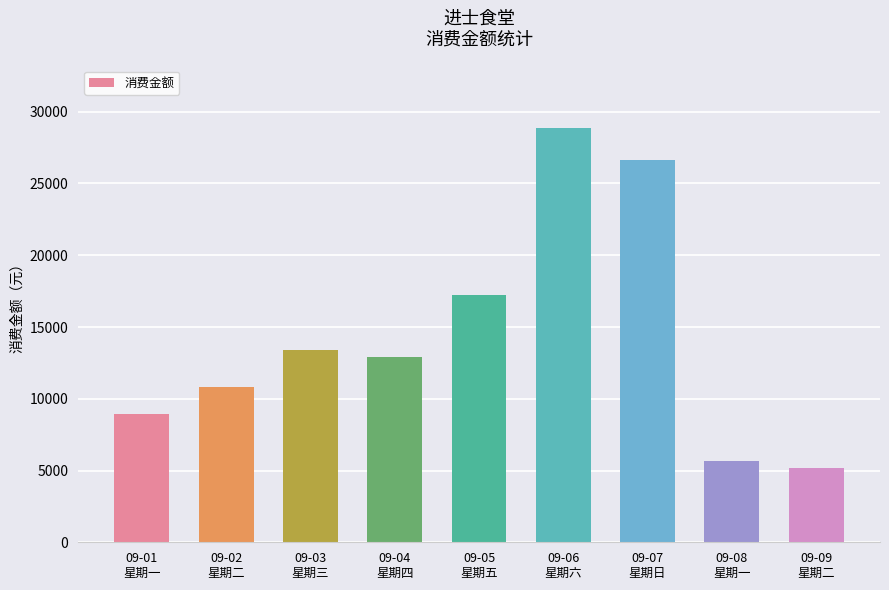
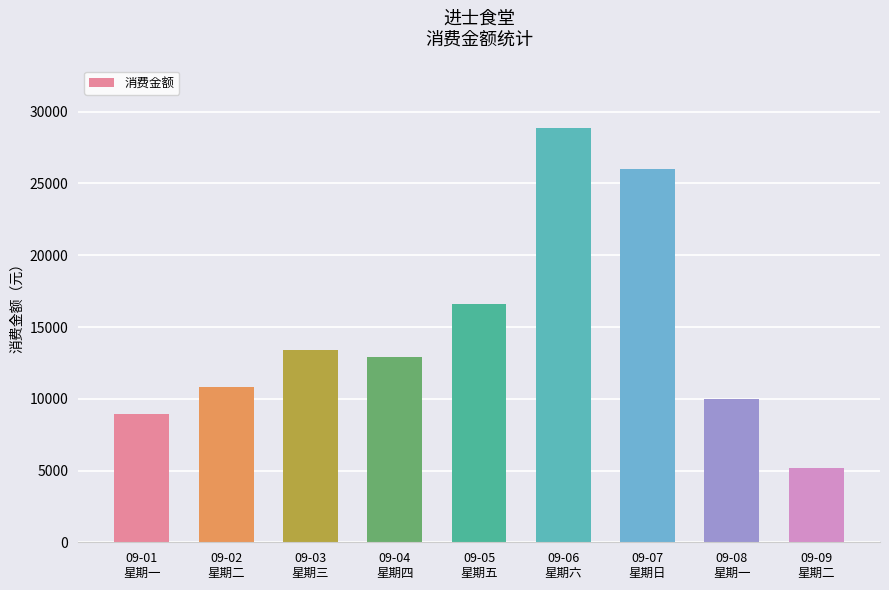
  {
    "09-01 星期一": 9000,
    "09-02 星期二": 10800,
    "09-03 星期三": 13400,
    "09-04 星期四": 12900,
-   "09-05 星期五": 17300,
+   "09-05 星期五": 16600,
    "09-06 星期六": 28900,
-   "09-07 星期日": 26600,
-   "09-08 星期一": 5700,
+   "09-07 星期日": 26000,
+   "09-08 星期一": 10000,
    "09-09 星期二": 5200
  }
